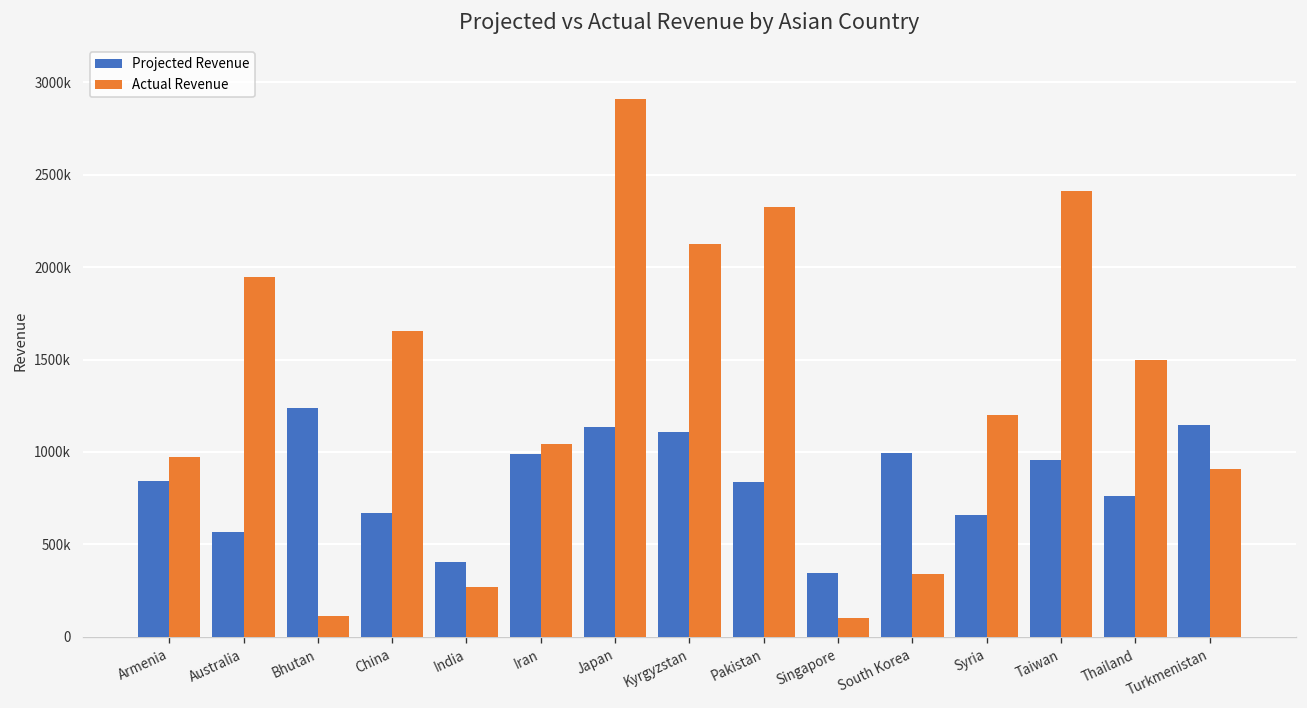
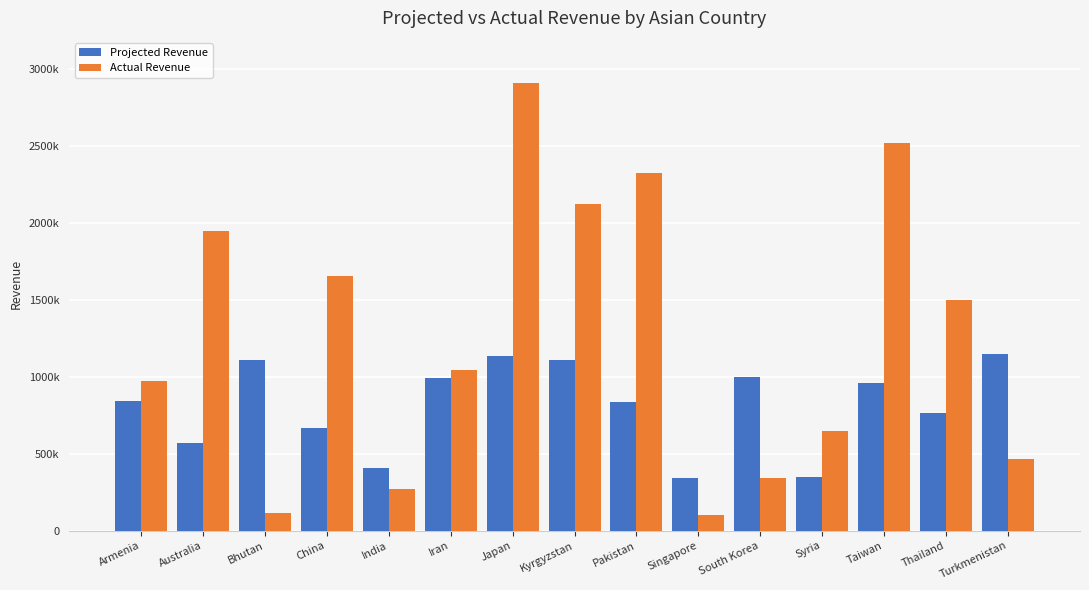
  {
    "Projected Revenue": {
      "Armenia": 840000,
      "Australia": 570000,
-     "Bhutan": 1240000,
+     "Bhutan": 1110000,
      "China": 670000,
      "India": 400000,
      "Iran": 990000,
      "Japan": 1140000,
      "Kyrgyzstan": 1110000,
      "Pakistan": 830000,
      "Singapore": 340000,
      "South Korea": 1000000,
-     "Syria": 660000,
+     "Syria": 350000,
      "Taiwan": 960000,
      "Thailand": 760000,
      "Turkmenistan": 1150000
    },
    "Actual Revenue": {
      "Armenia": 970000,
      "Australia": 1950000,
      "Bhutan": 110000,
      "China": 1650000,
      "India": 270000,
      "Iran": 1040000,
      "Japan": 2910000,
      "Kyrgyzstan": 2120000,
      "Pakistan": 2320000,
      "Singapore": 100000,
      "South Korea": 340000,
-     "Syria": 1200000,
-     "Taiwan": 2410000,
+     "Syria": 650000,
+     "Taiwan": 2510000,
      "Thailand": 1500000,
-     "Turkmenistan": 910000
+     "Turkmenistan": 460000
    }
  }
